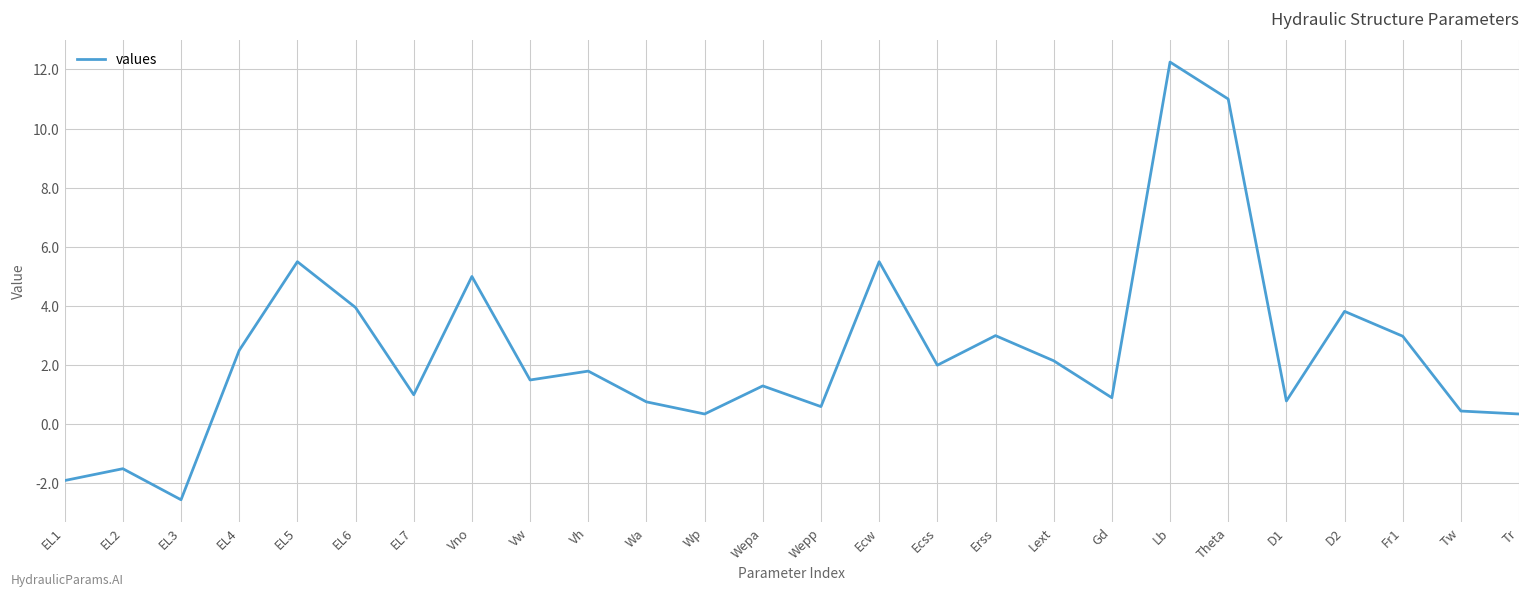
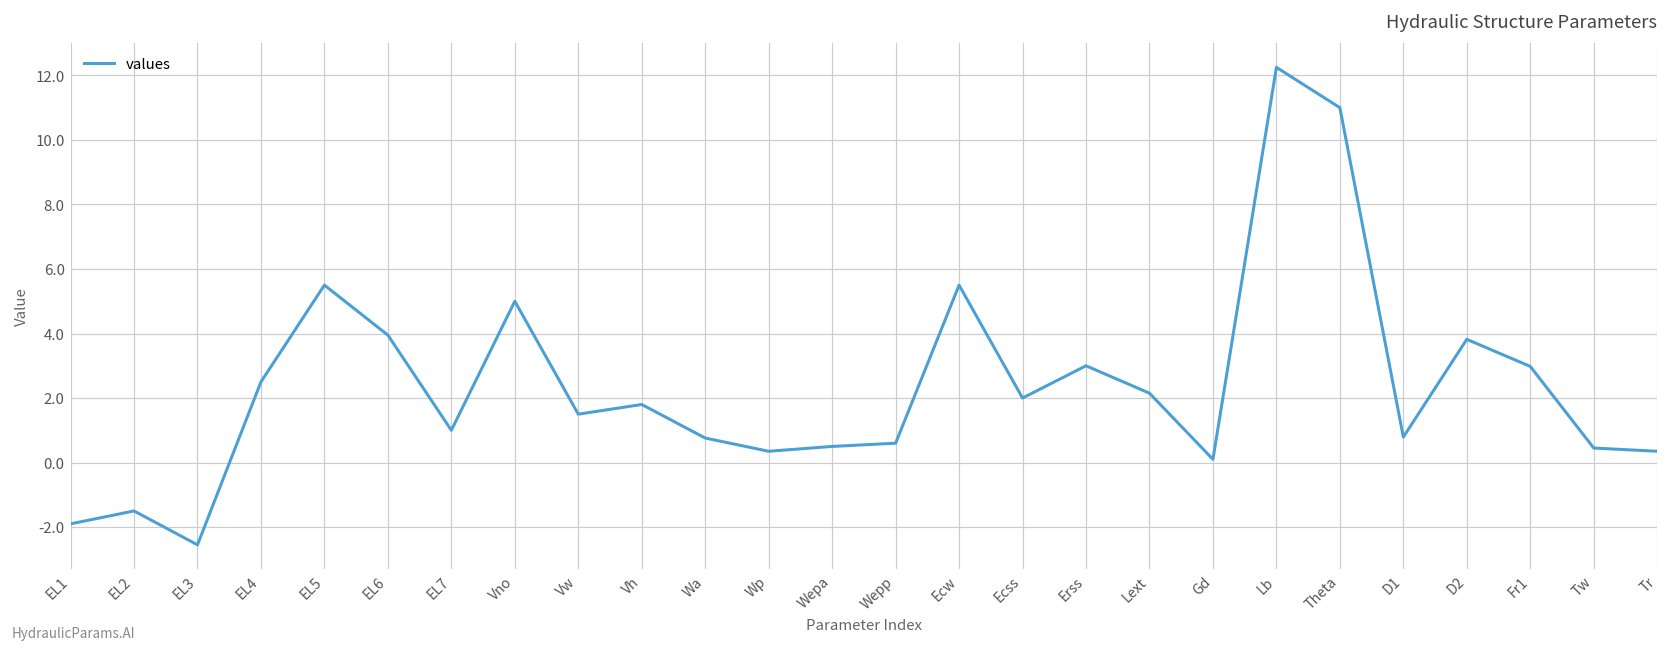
  {
    "EL1": -1.9,
    "EL2": -1.5,
    "EL3": -2.6,
    "EL4": 2.5,
    "EL5": 5.5,
    "EL6": 4.0,
    "EL7": 1.0,
    "Vno": 5.0,
    "Vw": 1.5,
    "Vh": 1.8,
    "Wa": 0.8,
    "Wp": 0.4,
-   "Wepa": 1.3,
+   "Wepa": 0.5,
    "Wepp": 0.6,
    "Ecw": 5.5,
    "Ecss": 2.0,
    "Erss": 3.0,
    "Lext": 2.2,
-   "Gd": 0.9,
+   "Gd": 0.1,
    "Lb": 12.3,
    "Theta": 11.0,
    "D1": 0.8,
    "D2": 3.8,
    "Fr1": 3.0,
    "Tw": 0.5,
    "Tr": 0.4
  }
